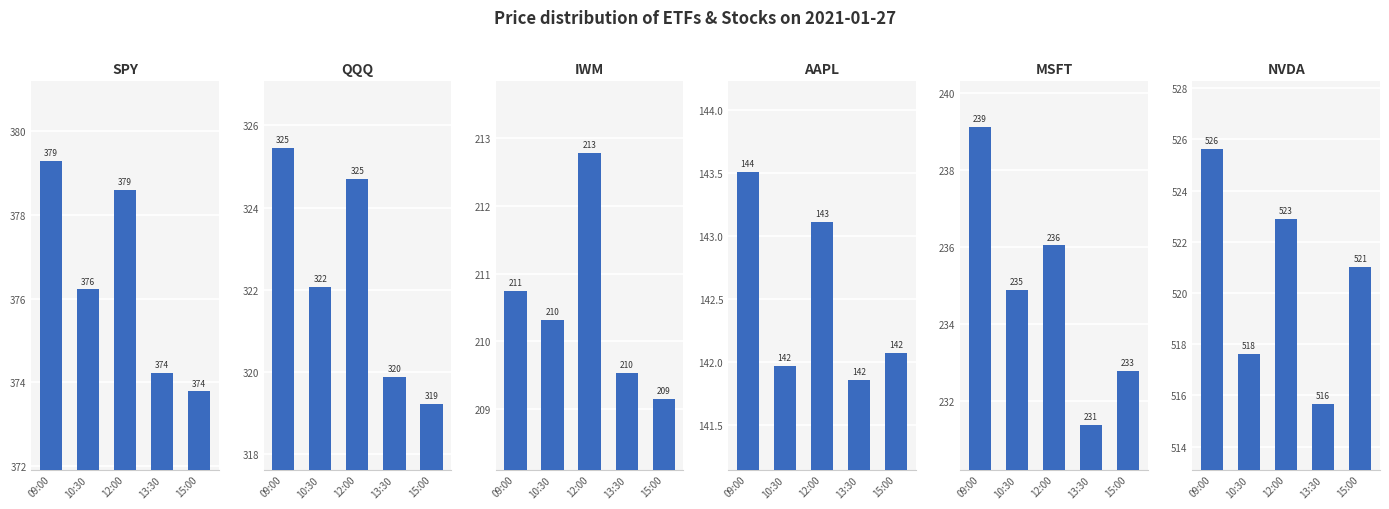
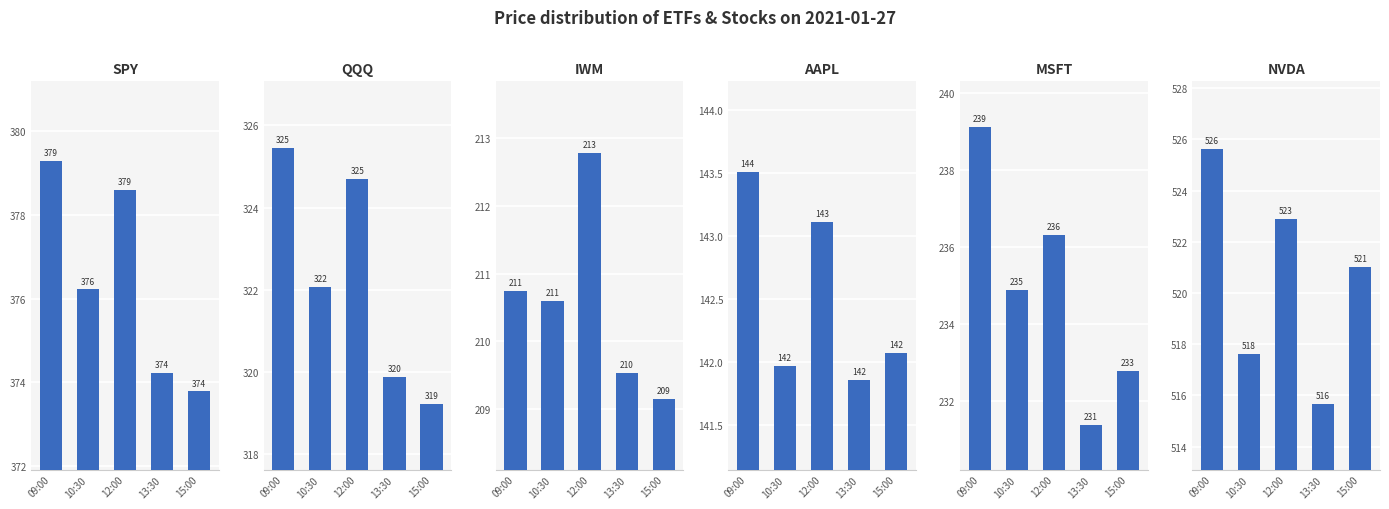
  {
    "SPY": {
      "09:00": 379,
      "10:30": 376,
      "12:00": 379,
      "13:30": 374,
      "15:00": 374
    },
    "QQQ": {
      "09:00": 325,
      "10:30": 322,
      "12:00": 325,
      "13:30": 320,
      "15:00": 319
    },
    "IWM": {
      "09:00": 211,
-     "10:30": 210,
+     "10:30": 211,
      "12:00": 213,
      "13:30": 210,
      "15:00": 209
    },
    "AAPL": {
      "09:00": 144,
      "10:30": 142,
      "12:00": 143,
      "13:30": 142,
      "15:00": 142
    },
    "MSFT": {
-     "12:00": 236.0
+     "12:00": 236.3
    },
    "NVDA": {
      "09:00": 526,
      "10:30": 518,
      "12:00": 523,
      "13:30": 516,
      "15:00": 521
    }
  }
